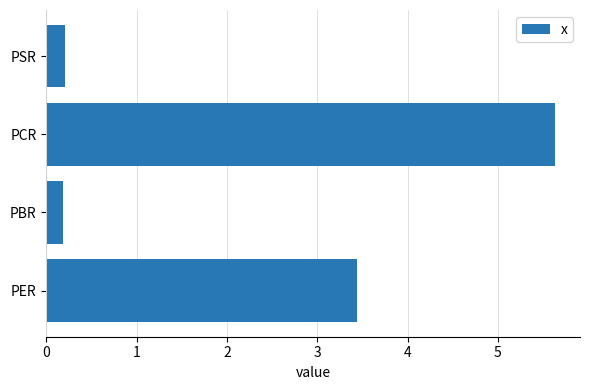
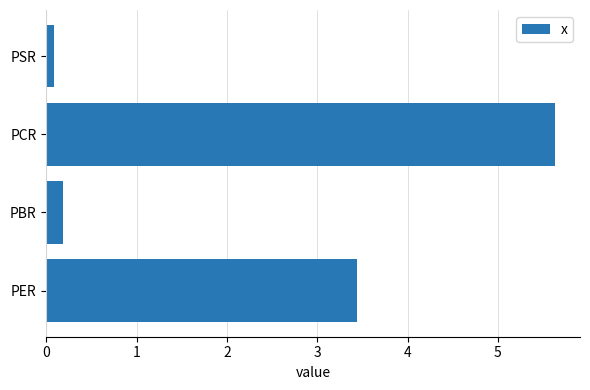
  {
-   "PSR": 0.2,
+   "PSR": 0.1,
    "PCR": 5.6,
    "PBR": 0.2,
    "PER": 3.4
  }
